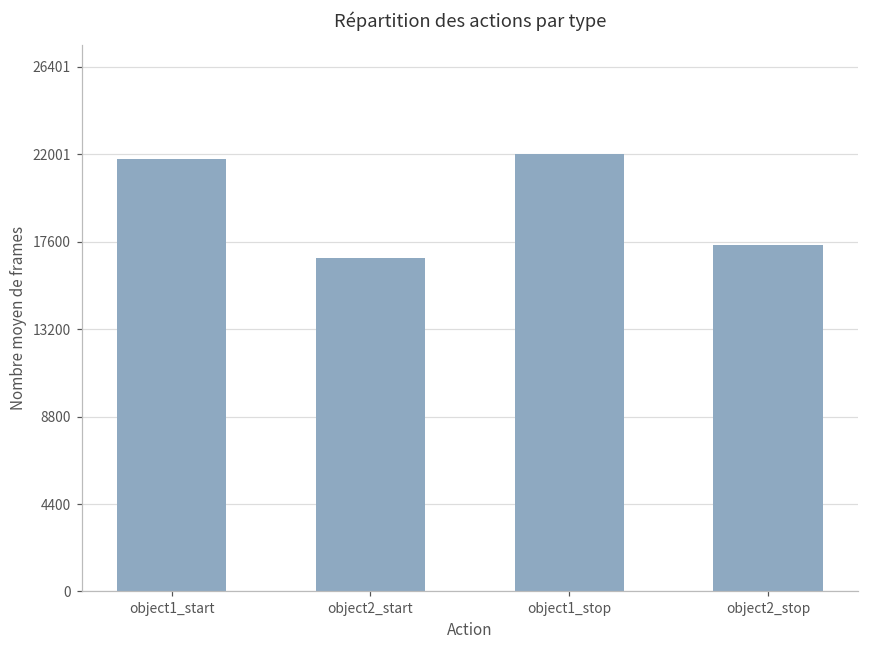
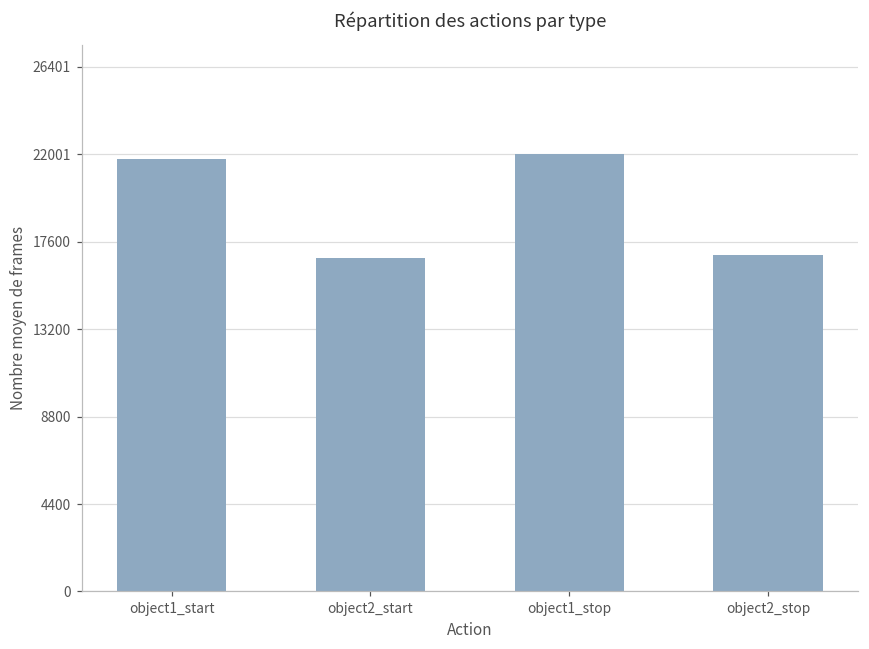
  {
    "object1_start": 21800,
    "object2_start": 16800,
    "object1_stop": 22000,
-   "object2_stop": 17500
+   "object2_stop": 16900
  }
